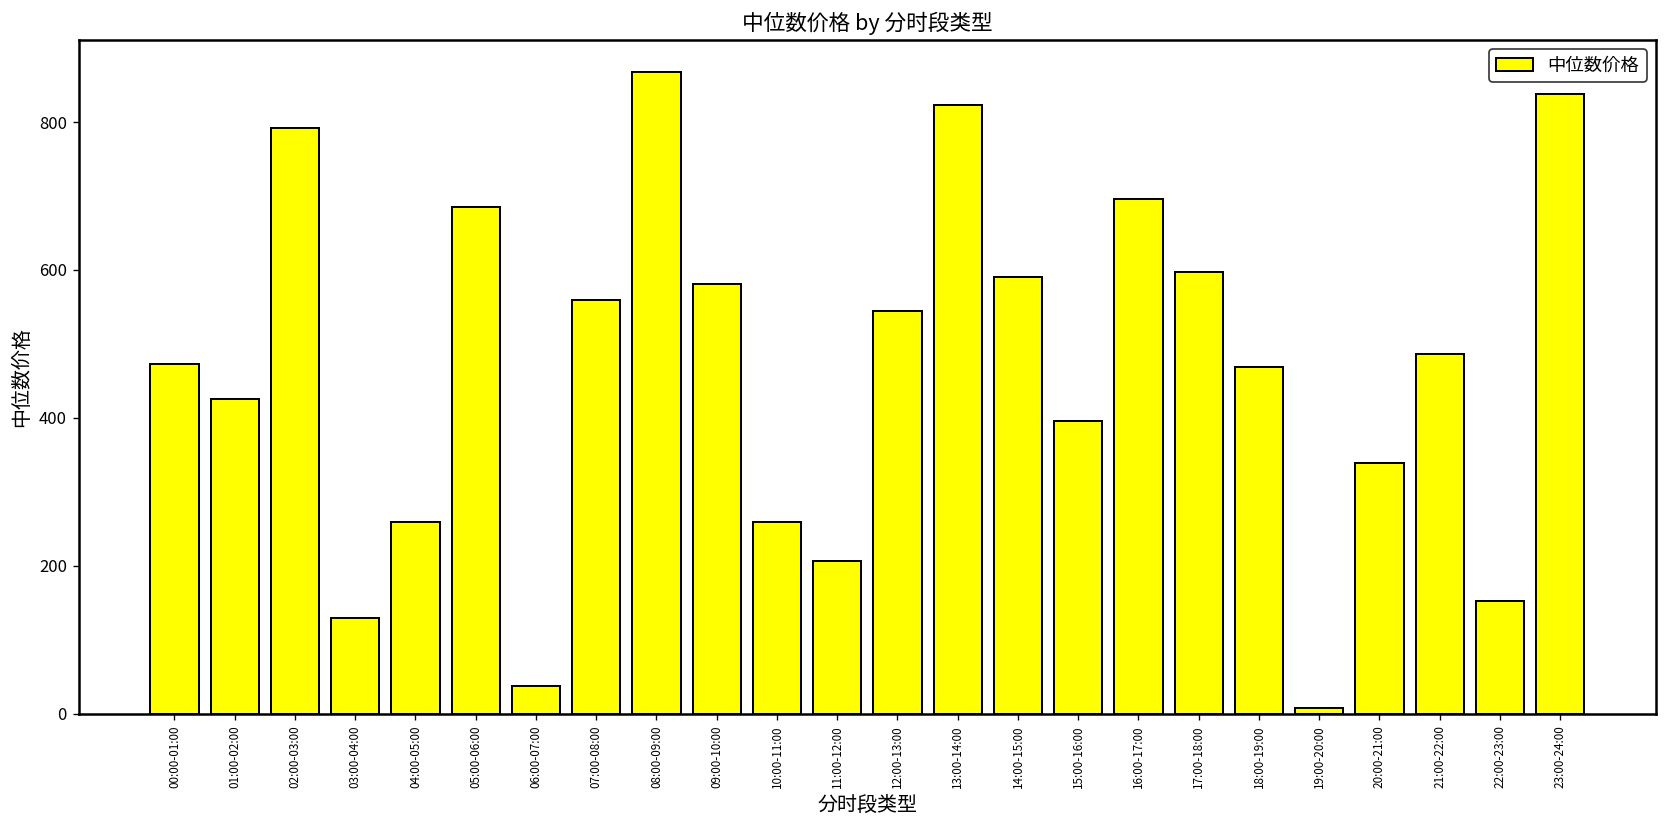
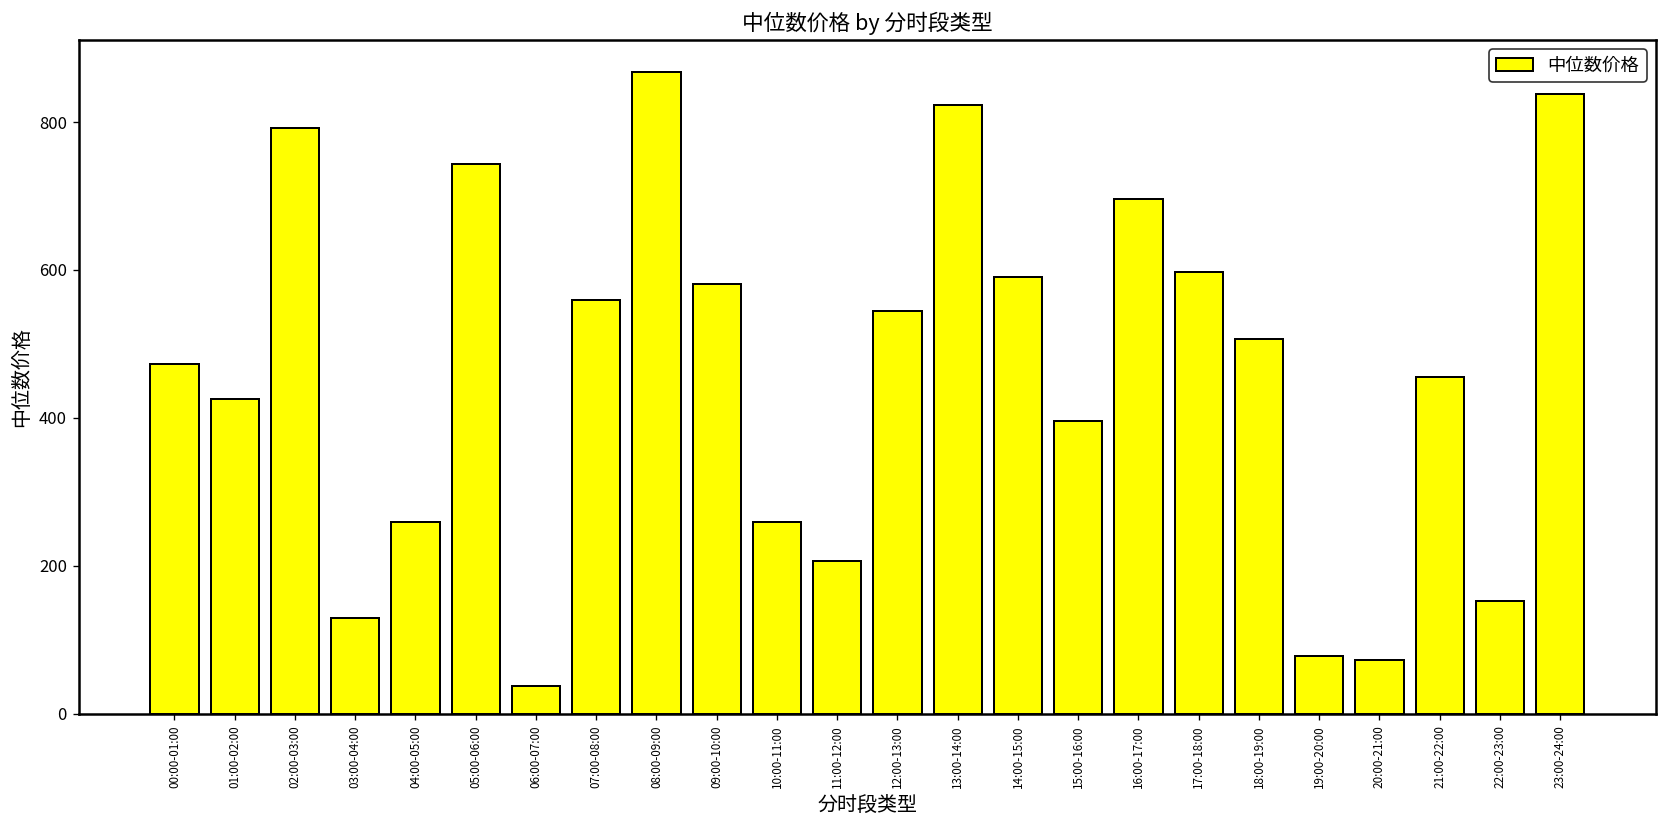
  {
    "00:00-01:00": 470,
    "01:00-02:00": 430,
    "02:00-03:00": 790,
    "03:00-04:00": 130,
    "04:00-05:00": 260,
-   "05:00-06:00": 680,
+   "05:00-06:00": 740,
    "06:00-07:00": 40,
    "07:00-08:00": 560,
    "08:00-09:00": 870,
    "09:00-10:00": 580,
    "10:00-11:00": 260,
    "11:00-12:00": 210,
    "12:00-13:00": 540,
    "13:00-14:00": 820,
    "14:00-15:00": 590,
    "15:00-16:00": 400,
    "16:00-17:00": 700,
    "17:00-18:00": 600,
-   "18:00-19:00": 470,
-   "19:00-20:00": 10,
-   "20:00-21:00": 340,
-   "21:00-22:00": 490,
+   "18:00-19:00": 510,
+   "19:00-20:00": 80,
+   "20:00-21:00": 70,
+   "21:00-22:00": 460,
    "22:00-23:00": 150,
    "23:00-24:00": 840
  }
